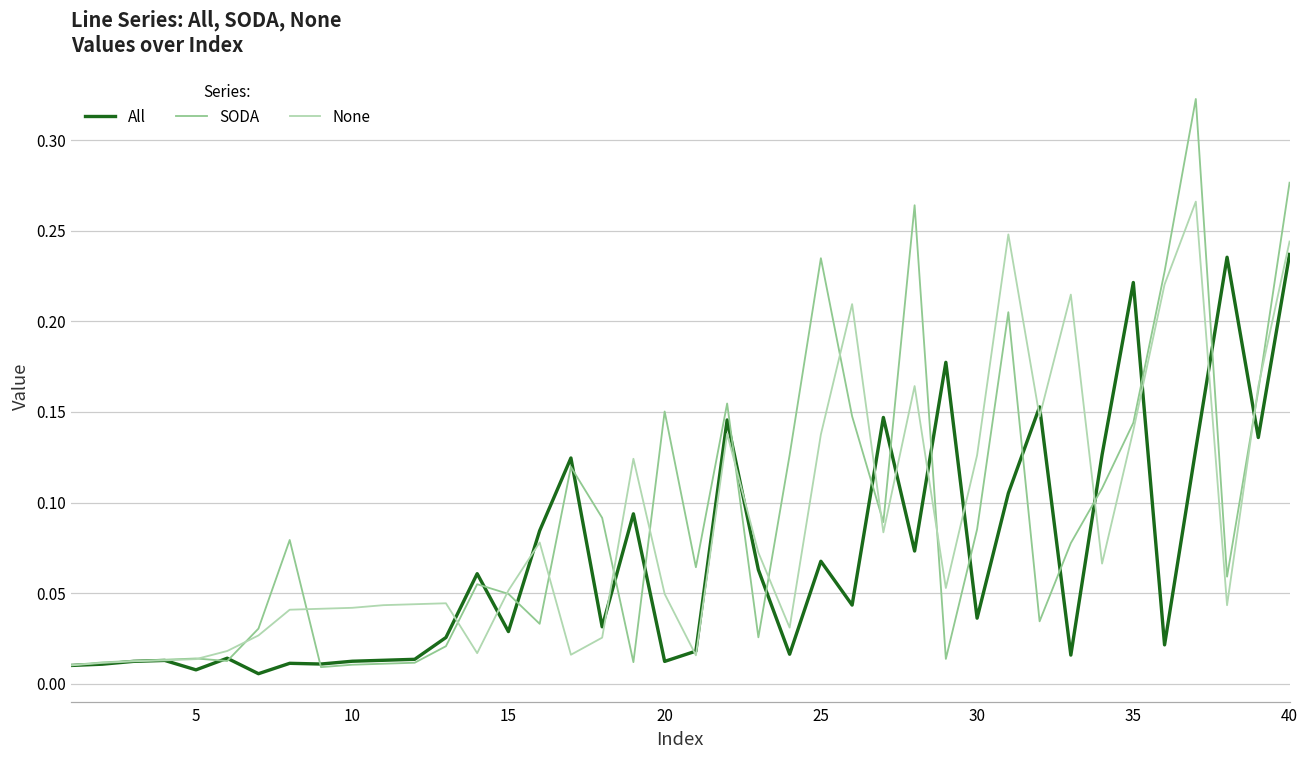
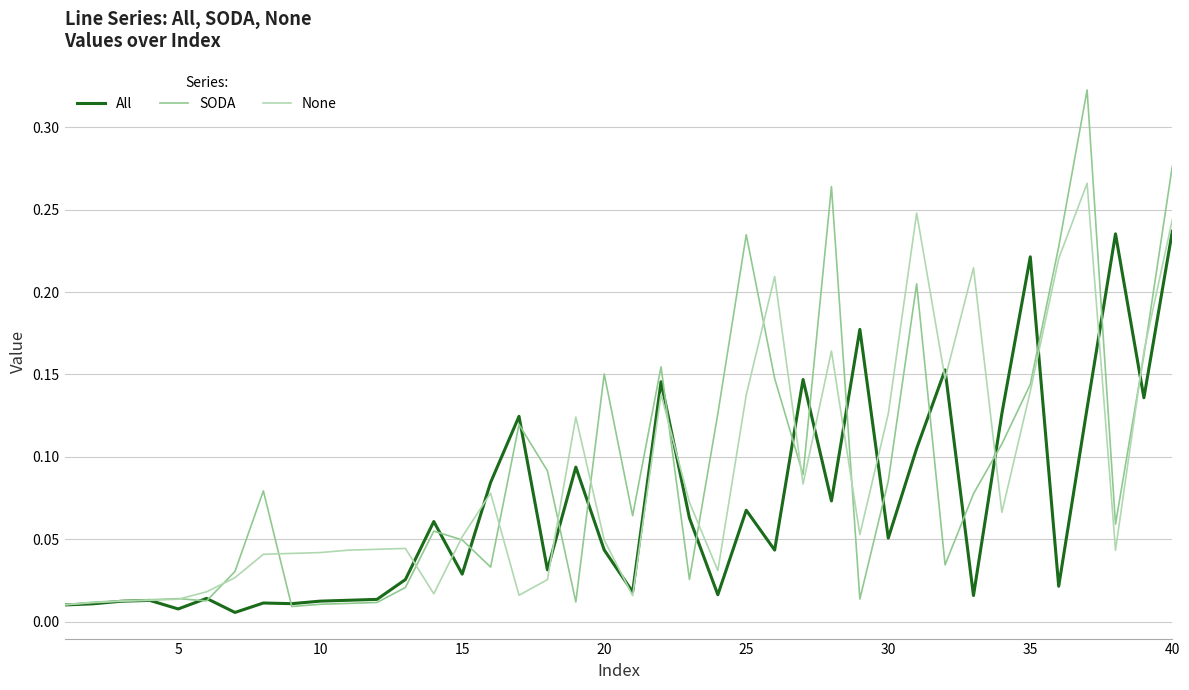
  {
    "All": {
      "5": 0.008,
      "10": 0.012,
      "15": 0.029,
-     "20": 0.012,
+     "20": 0.043,
      "25": 0.068,
-     "30": 0.036,
+     "30": 0.051,
      "35": 0.221,
      "40": 0.237
    }
  }
